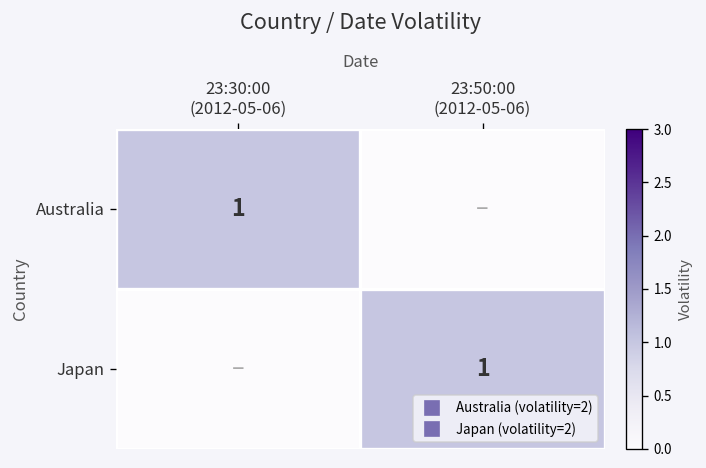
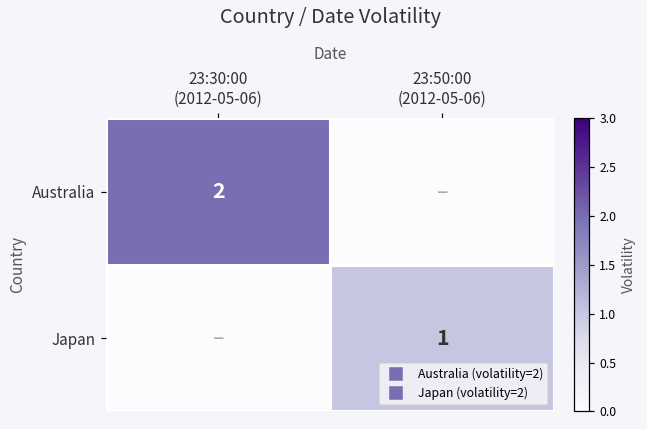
  {
    "Australia": {
-     "23:30:00 (2012-05-06)": 1
+     "23:30:00 (2012-05-06)": 2
    },
    "Japan": {
      "23:50:00 (2012-05-06)": 1
    }
  }
